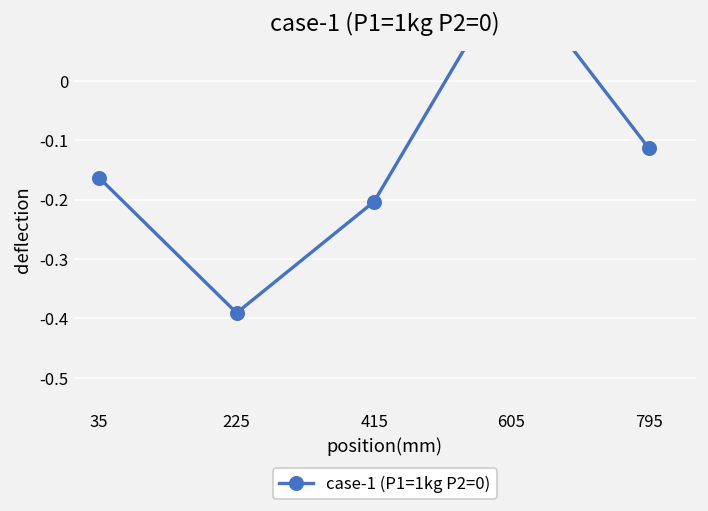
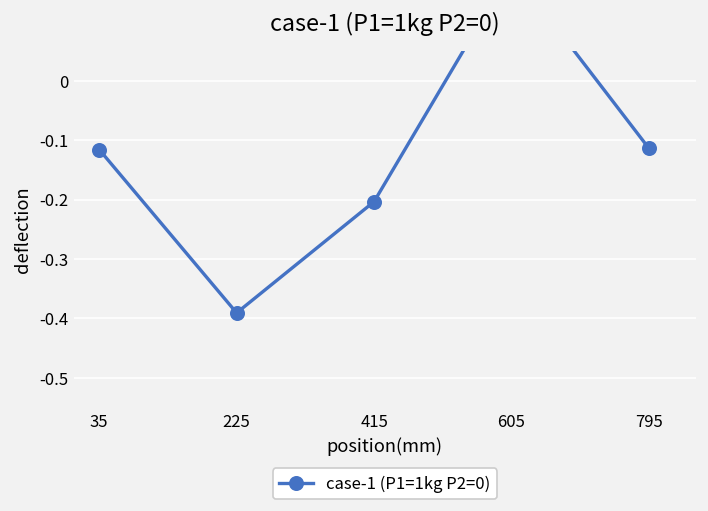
  {
-   "35": -0.16,
+   "35": -0.12,
    "225": -0.39,
    "415": -0.20,
    "795": -0.11
  }
